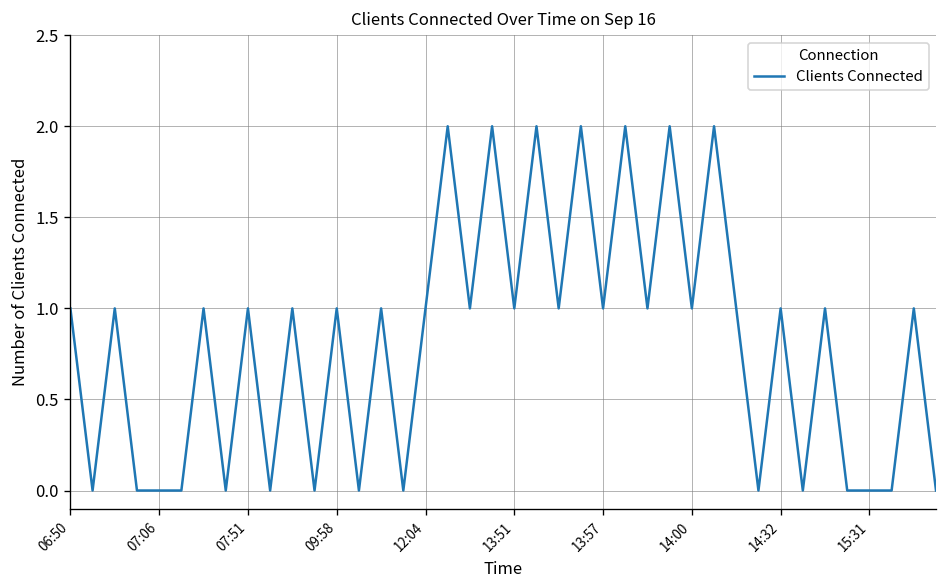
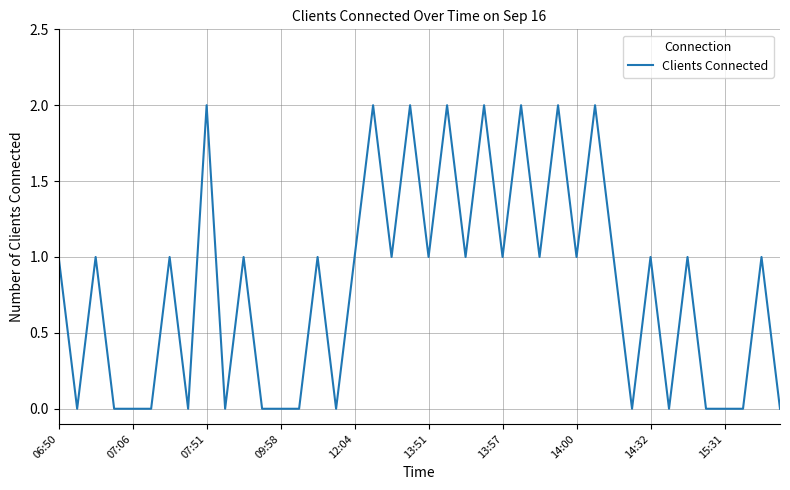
  {
    "06:50": 1,
    "07:06": 0,
-   "07:51": 1,
-   "09:58": 1,
+   "07:51": 2,
+   "09:58": 0,
    "12:04": 1,
    "13:51": 1,
    "14:32": 1,
    "15:31": 0
  }
